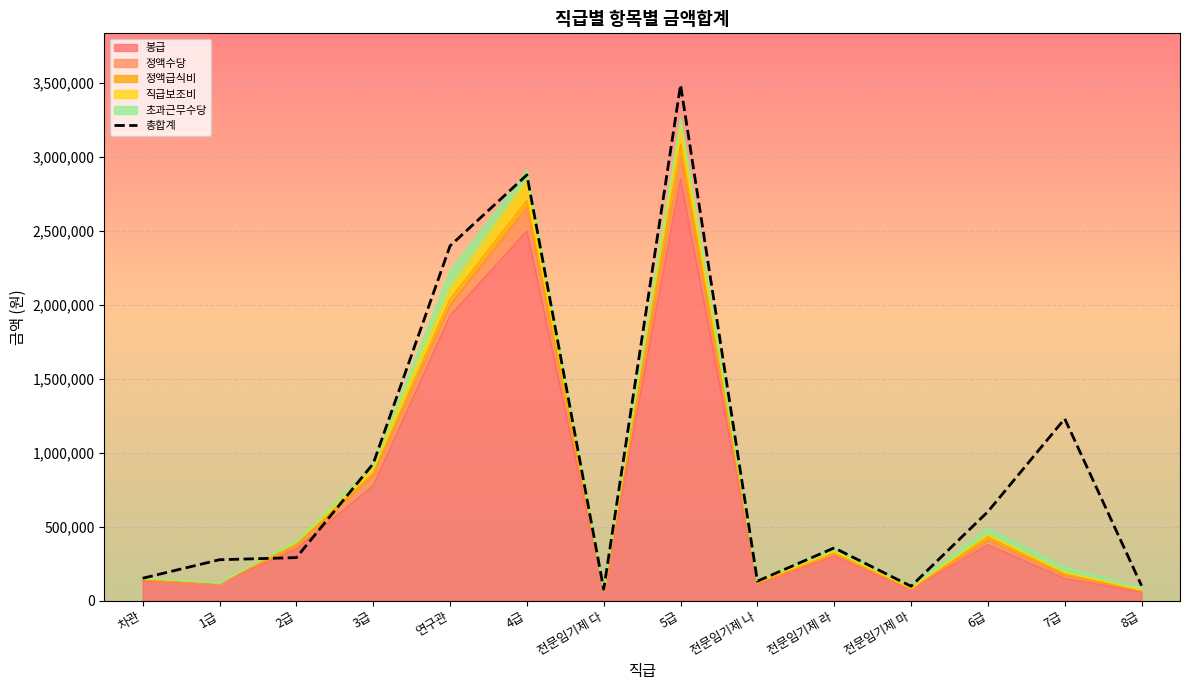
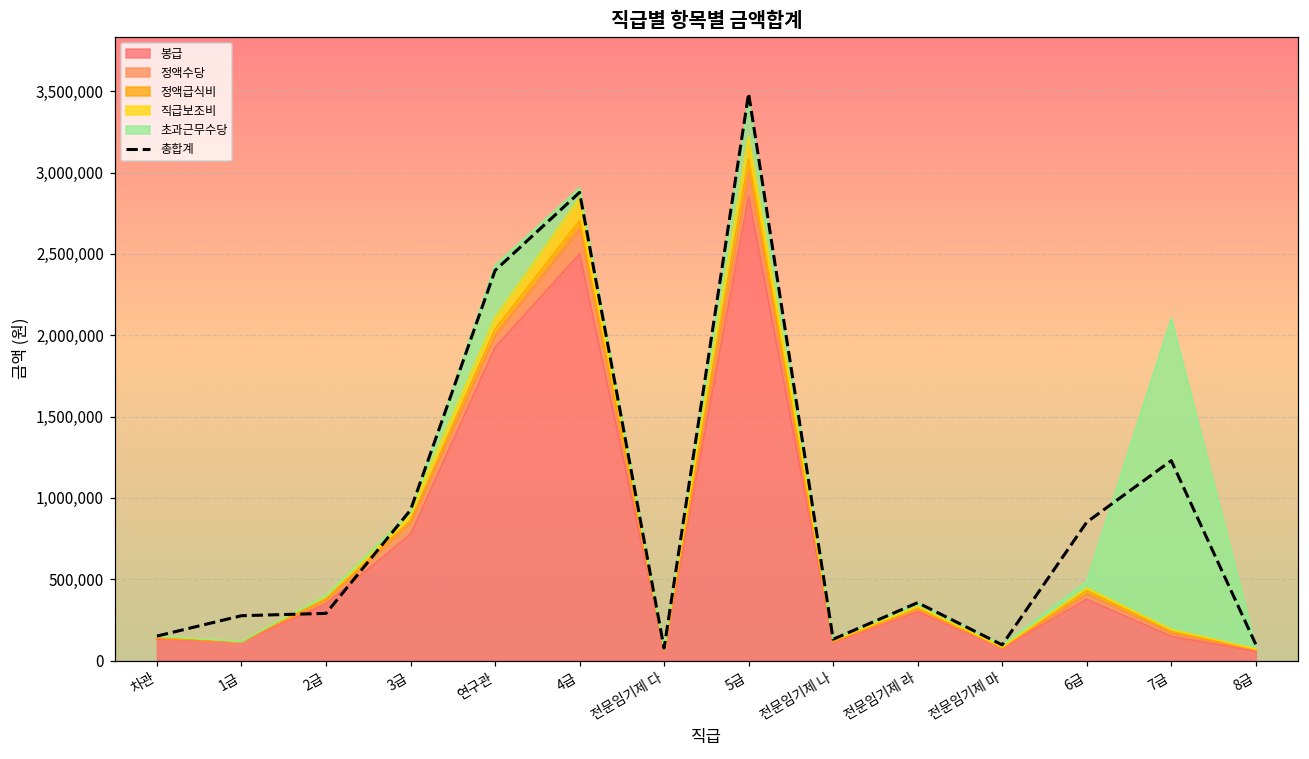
  {
    "초과근무수당": {
-     "연구관": "120,000",
-     "5급": "40,000",
-     "7급": "30,000"
+     "연구관": "320,000",
+     "5급": "230,000",
+     "7급": "1,910,000"
    },
    "총합계": {
      "1급": "280,000",
      "2급": "290,000",
      "연구관": "2,400,000",
      "4급": "2,880,000",
      "5급": "3,490,000",
-     "6급": "600,000",
+     "6급": "850,000",
      "7급": "1,230,000"
    }
  }
